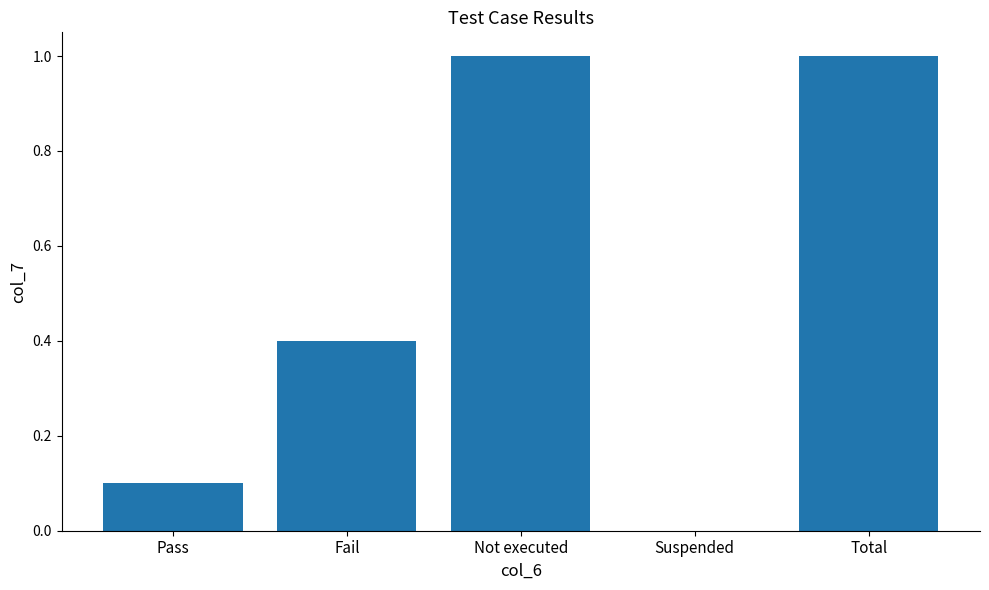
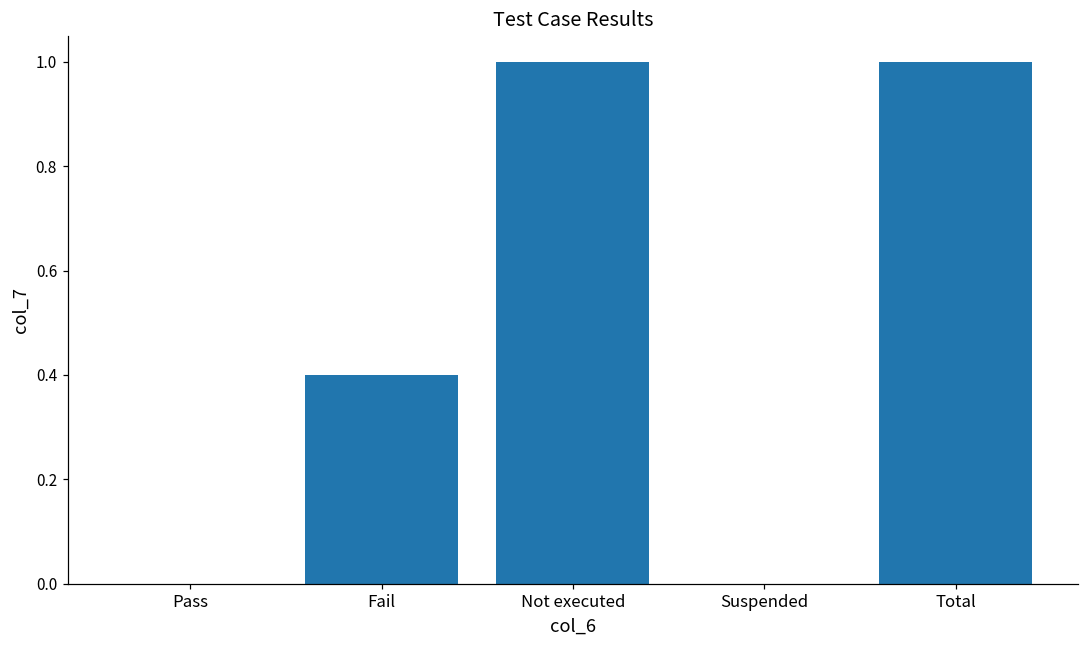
  {
-   "Pass": 0.1,
+   "Pass": 0.0,
    "Fail": 0.4,
    "Not executed": 1.0,
    "Suspended": 0.0,
    "Total": 1.0
  }
